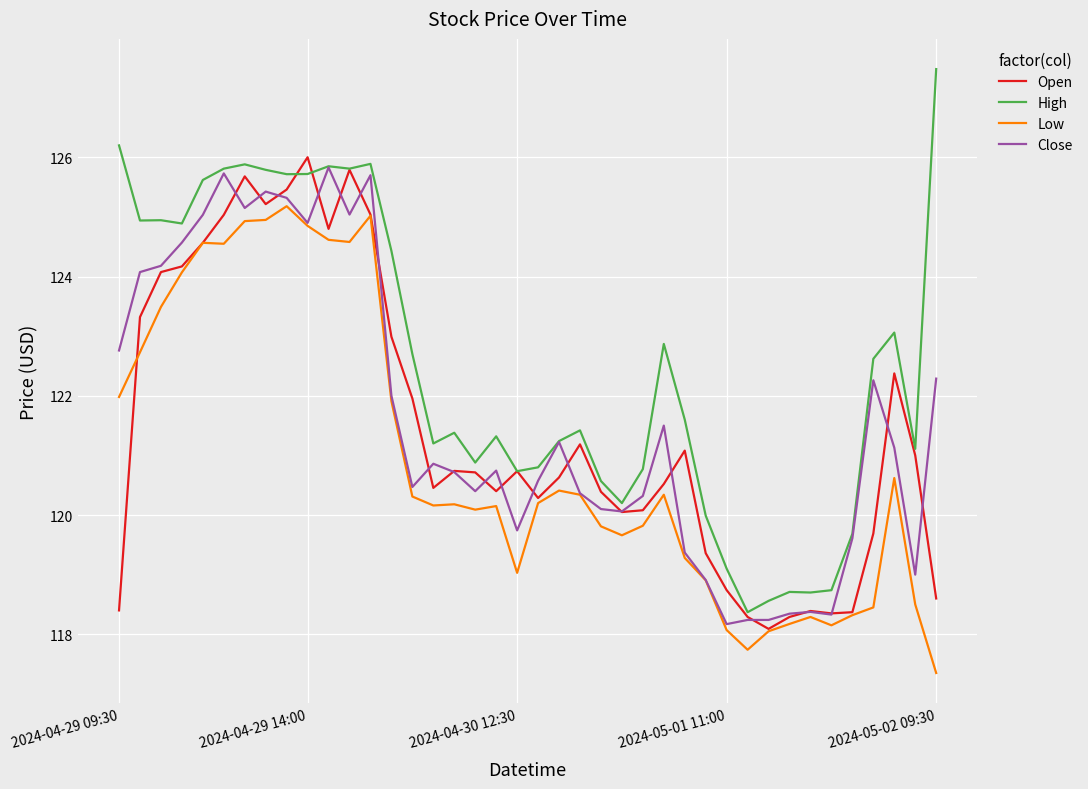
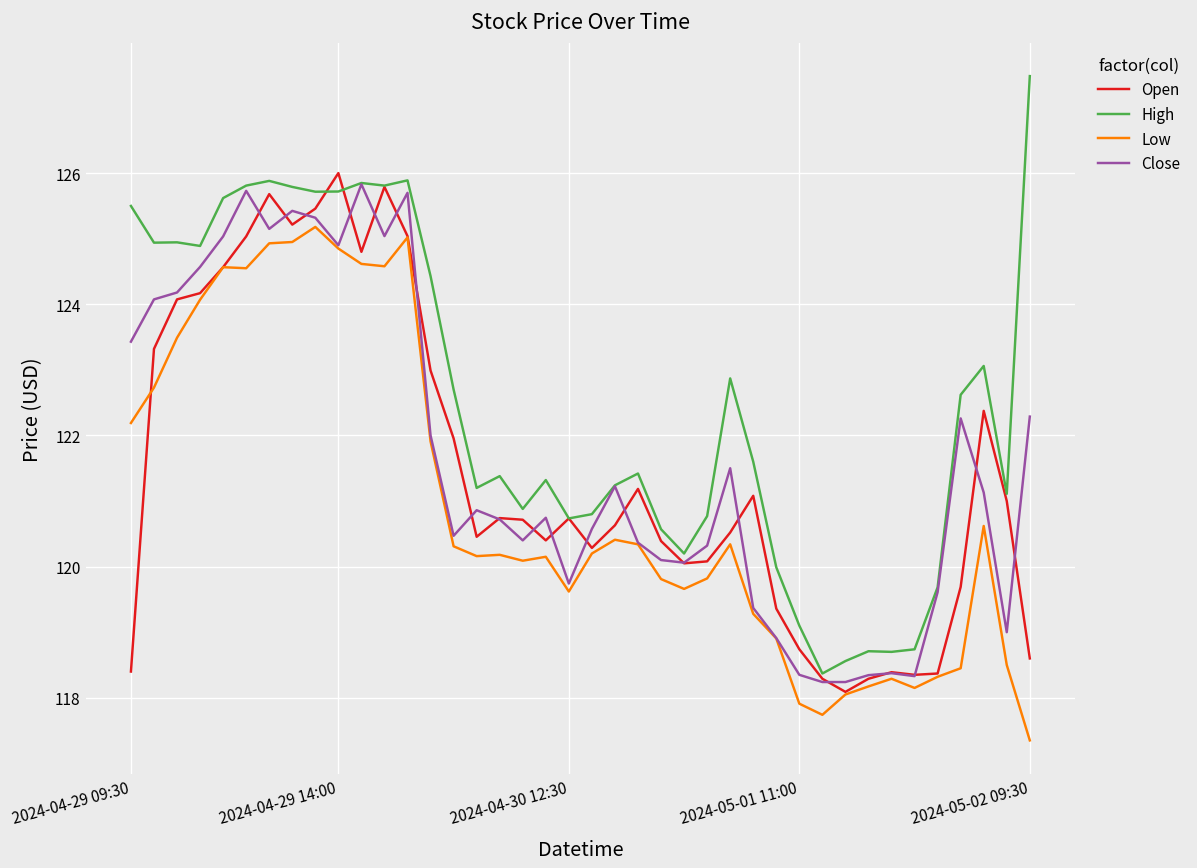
  {
    "Open": {
      "2024-04-29 09:30": 118.4,
      "2024-04-29 14:00": 126.0,
      "2024-05-01 11:00": 118.7,
      "2024-05-02 09:30": 118.6
    },
    "High": {
-     "2024-04-29 09:30": 126.2,
+     "2024-04-29 09:30": 125.5,
      "2024-04-29 14:00": 125.7,
      "2024-05-01 11:00": 119.1,
      "2024-05-02 09:30": 127.5
    },
    "Low": {
-     "2024-04-29 09:30": 122.0,
+     "2024-04-29 09:30": 122.2,
      "2024-04-29 14:00": 124.9,
-     "2024-04-30 12:30": 119.0,
-     "2024-05-01 11:00": 118.1,
+     "2024-04-30 12:30": 119.6,
+     "2024-05-01 11:00": 117.9,
      "2024-05-02 09:30": 117.4
    },
    "Close": {
-     "2024-04-29 09:30": 122.8,
+     "2024-04-29 09:30": 123.4,
      "2024-04-29 14:00": 124.9,
      "2024-04-30 12:30": 119.7,
-     "2024-05-01 11:00": 118.2,
+     "2024-05-01 11:00": 118.4,
      "2024-05-02 09:30": 122.3
    }
  }
